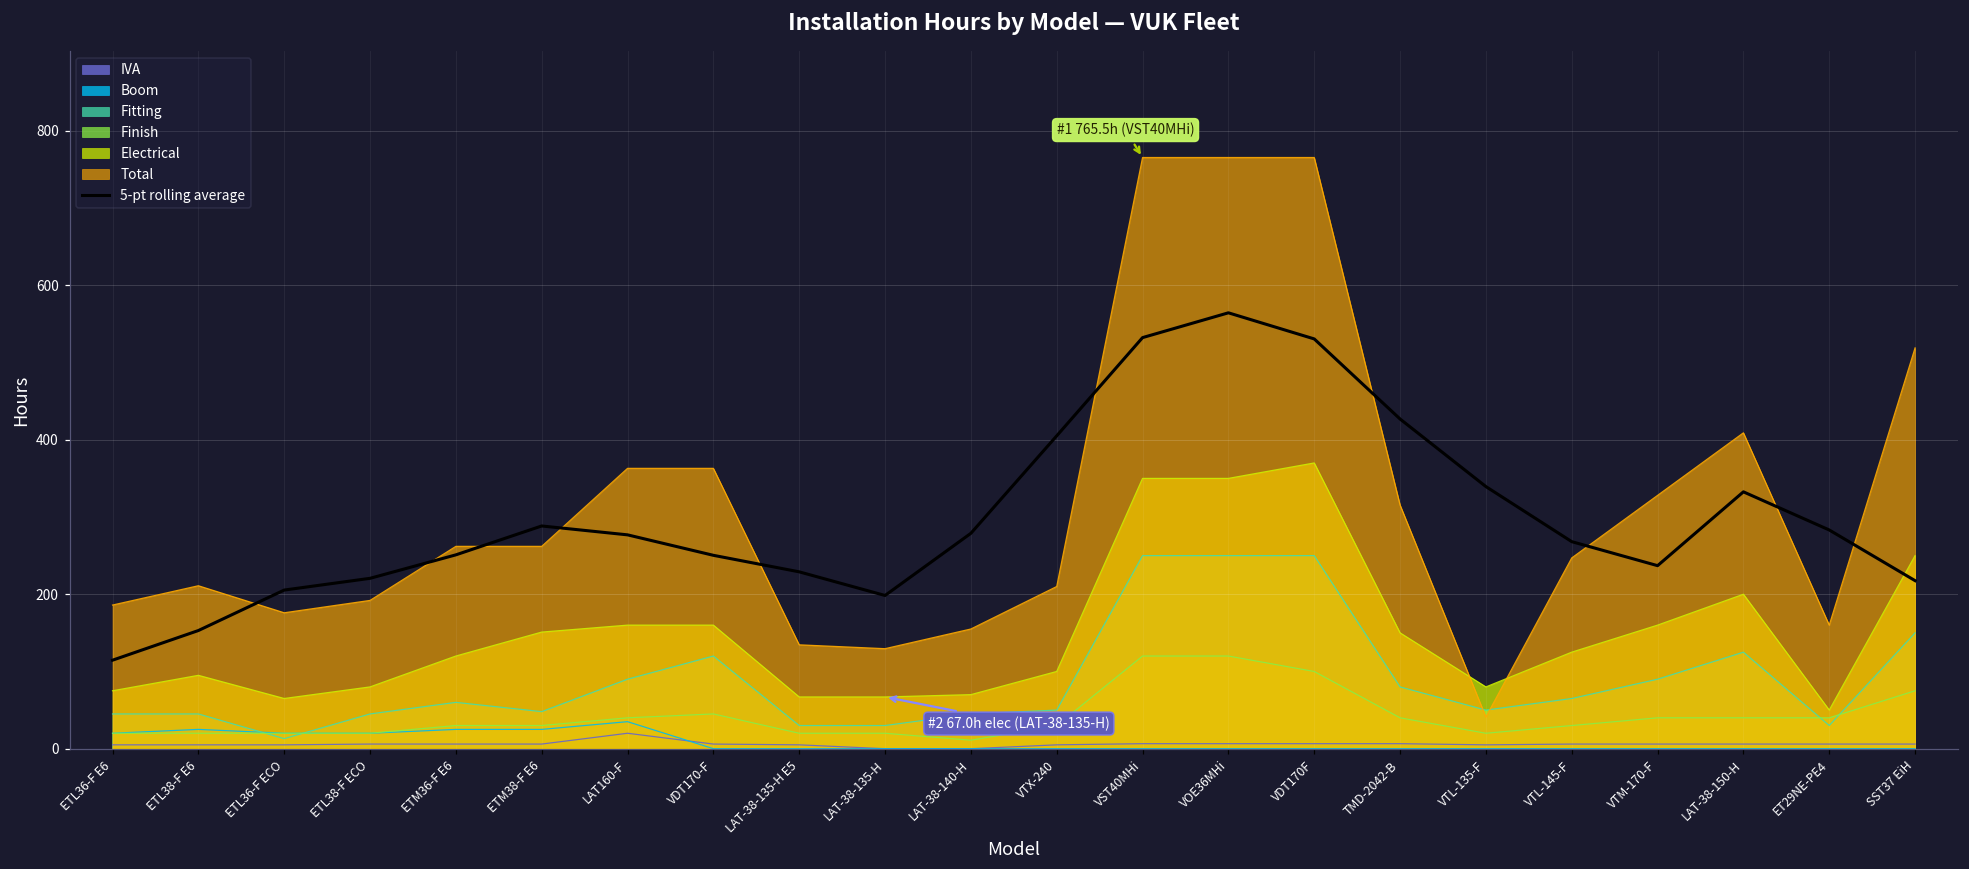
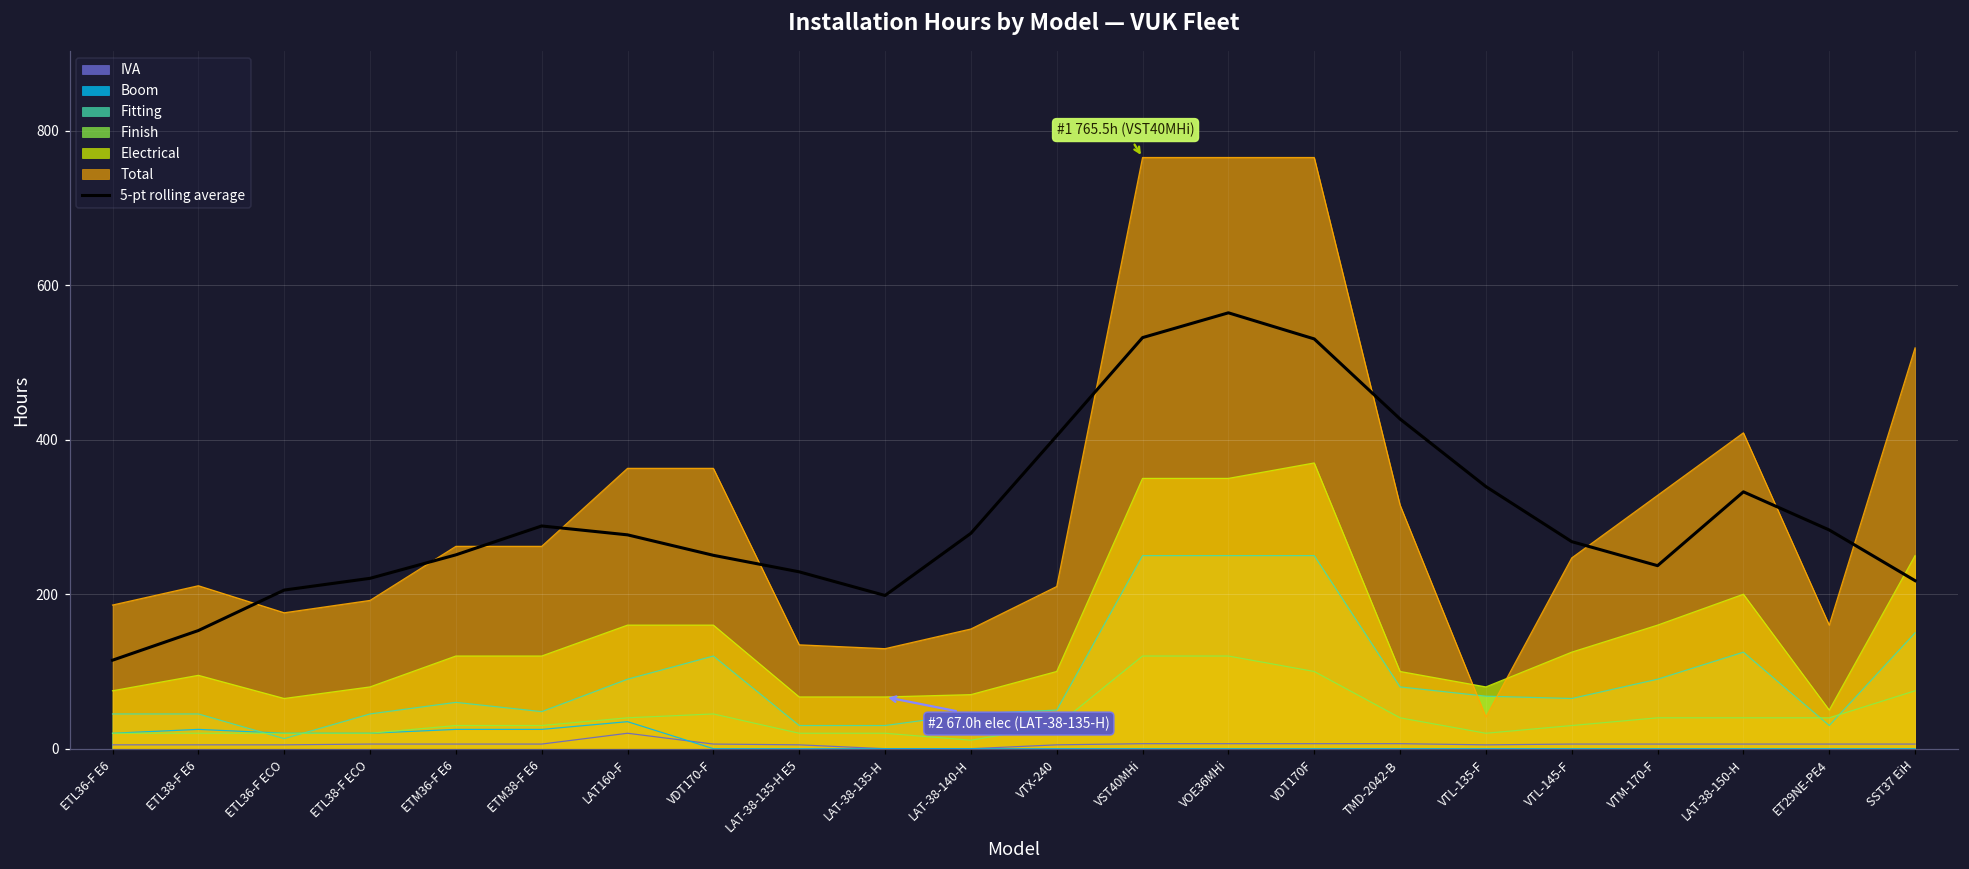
  {
    "IVA": {
      "ETL36-F E6": 10,
      "ETL38-F E6": 10,
      "ETL36-F ECO": 10,
      "ETL38-F ECO": 10,
      "ETM36-F E6": 10,
      "ETM38-F E6": 10,
      "LAT160-F": 20,
      "VDT170-F": 10,
      "LAT-38-135-H E5": 10,
      "VTX-240": 10,
      "VST40MHi": 10,
      "VOE36MHi": 10,
      "VDT170F": 10,
      "TMD-2042-B": 10,
      "VTL-135-F": 10,
      "VTL-145-F": 10,
      "VTM-170-F": 10,
      "LAT-38-150-H": 10,
      "ET29NE-PE4": 10,
      "SST37 EiH": 10
    },
    "Boom": {
      "ETL38-F E6": 30,
      "ETM36-F E6": 30,
      "ETM38-F E6": 30,
      "LAT160-F": 40,
      "VDT170-F": 0,
      "LAT-38-135-H E5": 0,
      "VTX-240": 0,
      "VST40MHi": 0,
      "VOE36MHi": 0,
      "VDT170F": 0,
      "TMD-2042-B": 0,
      "VTL-135-F": 0,
      "VTL-145-F": 0,
      "VTM-170-F": 0,
      "LAT-38-150-H": 0,
      "ET29NE-PE4": 0,
      "SST37 EiH": 0
    },
    "Fitting": {
      "ETL36-F E6": 50,
      "ETL38-F E6": 50,
      "ETL36-F ECO": 10,
      "ETL38-F ECO": 50,
      "ETM36-F E6": 60,
      "ETM38-F E6": 50,
      "LAT160-F": 90,
      "VDT170-F": 120,
      "LAT-38-135-H E5": 30,
      "LAT-38-135-H": 30,
      "VST40MHi": 250,
      "VOE36MHi": 250,
      "VDT170F": 250,
      "TMD-2042-B": 80,
-     "VTL-135-F": 50,
+     "VTL-135-F": 70,
      "VTL-145-F": 70,
      "VTM-170-F": 90,
      "LAT-38-150-H": 130,
      "ET29NE-PE4": 30,
      "SST37 EiH": 150
    },
    "Finish": {
      "ETL38-F E6": 20,
      "ETM36-F E6": 30,
      "ETM38-F E6": 30,
      "LAT160-F": 40,
      "VDT170-F": 50,
      "LAT-38-135-H E5": 20,
      "LAT-38-135-H": 20,
      "LAT-38-140-H": 10,
      "VST40MHi": 120,
      "VOE36MHi": 120,
      "VDT170F": 100,
      "TMD-2042-B": 40,
      "VTL-135-F": 20,
      "VTL-145-F": 30,
      "VTM-170-F": 40,
      "LAT-38-150-H": 40,
      "ET29NE-PE4": 40,
      "SST37 EiH": 80
    },
    "Electrical": {
      "ETL36-F E6": 80,
      "ETL38-F E6": 100,
      "ETL36-F ECO": 70,
      "ETL38-F ECO": 80,
      "ETM36-F E6": 120,
-     "ETM38-F E6": 150,
+     "ETM38-F E6": 120,
      "LAT160-F": 160,
      "VDT170-F": 160,
      "LAT-38-135-H E5": 70,
      "LAT-38-135-H": 70,
      "LAT-38-140-H": 70,
      "VTX-240": 100,
      "VST40MHi": 350,
      "VOE36MHi": 350,
      "VDT170F": 370,
-     "TMD-2042-B": 150,
+     "TMD-2042-B": 100,
      "VTL-135-F": 80,
      "VTL-145-F": 130,
      "VTM-170-F": 160,
      "LAT-38-150-H": 200,
      "ET29NE-PE4": 50,
      "SST37 EiH": 250
    },
    "Total": {
      "ETL36-F E6": 190,
      "ETL38-F E6": 210,
      "ETL36-F ECO": 180,
      "ETL38-F ECO": 190,
      "ETM36-F E6": 260,
      "ETM38-F E6": 260,
      "LAT160-F": 360,
      "VDT170-F": 360,
      "LAT-38-135-H E5": 130,
      "LAT-38-135-H": 130,
      "LAT-38-140-H": 160,
      "VTX-240": 210,
      "VOE36MHi": 770,
      "VDT170F": 770,
      "TMD-2042-B": 320,
      "VTL-135-F": 40,
      "VTL-145-F": 250,
      "VTM-170-F": 330,
      "LAT-38-150-H": 410,
      "ET29NE-PE4": 160,
      "SST37 EiH": 520
    },
    "5-pt rolling average": {
      "ETL36-F E6": 110,
      "ETL38-F E6": 150,
      "ETL36-F ECO": 210,
      "ETL38-F ECO": 220,
      "ETM36-F E6": 250,
      "ETM38-F E6": 290,
      "LAT160-F": 280,
      "VDT170-F": 250,
      "LAT-38-135-H E5": 230,
      "LAT-38-135-H": 200,
      "LAT-38-140-H": 280,
      "VTX-240": 410,
      "VST40MHi": 530,
      "VOE36MHi": 560,
      "VDT170F": 530,
      "TMD-2042-B": 430,
      "VTL-135-F": 340,
      "VTL-145-F": 270,
      "VTM-170-F": 240,
      "LAT-38-150-H": 330,
      "ET29NE-PE4": 280,
      "SST37 EiH": 220
    }
  }
